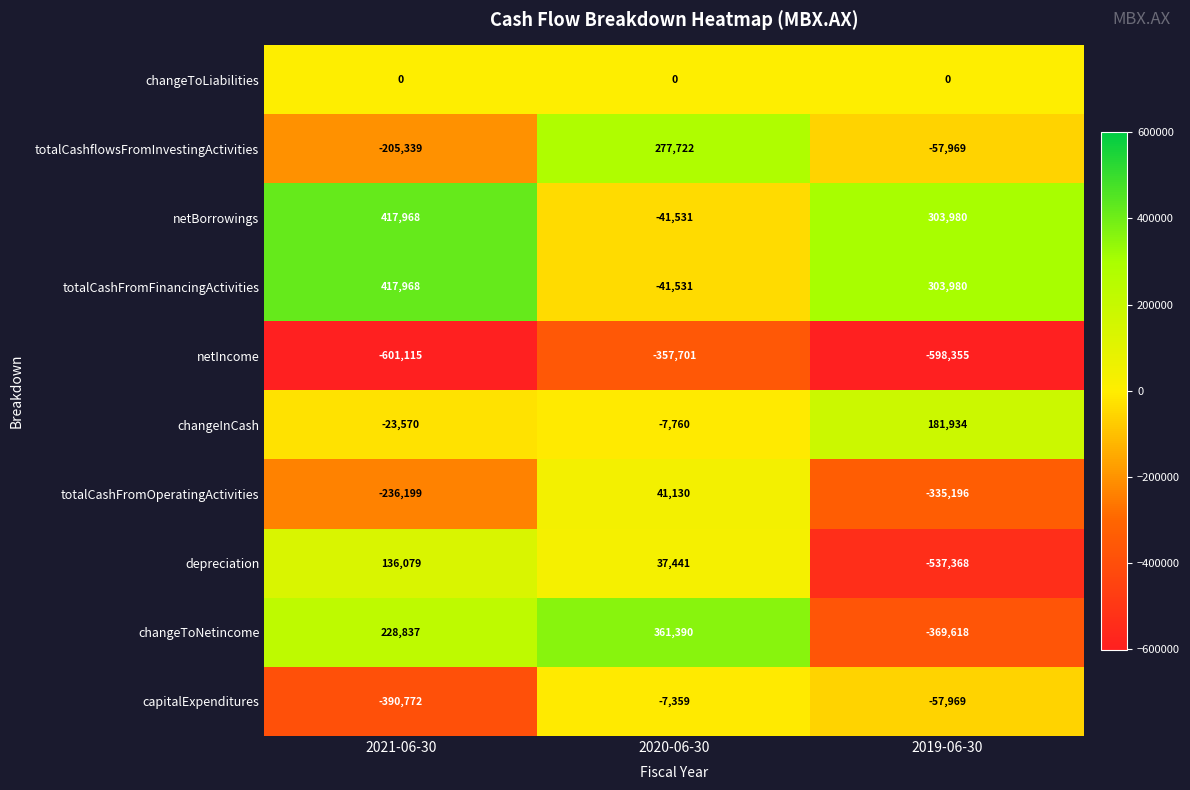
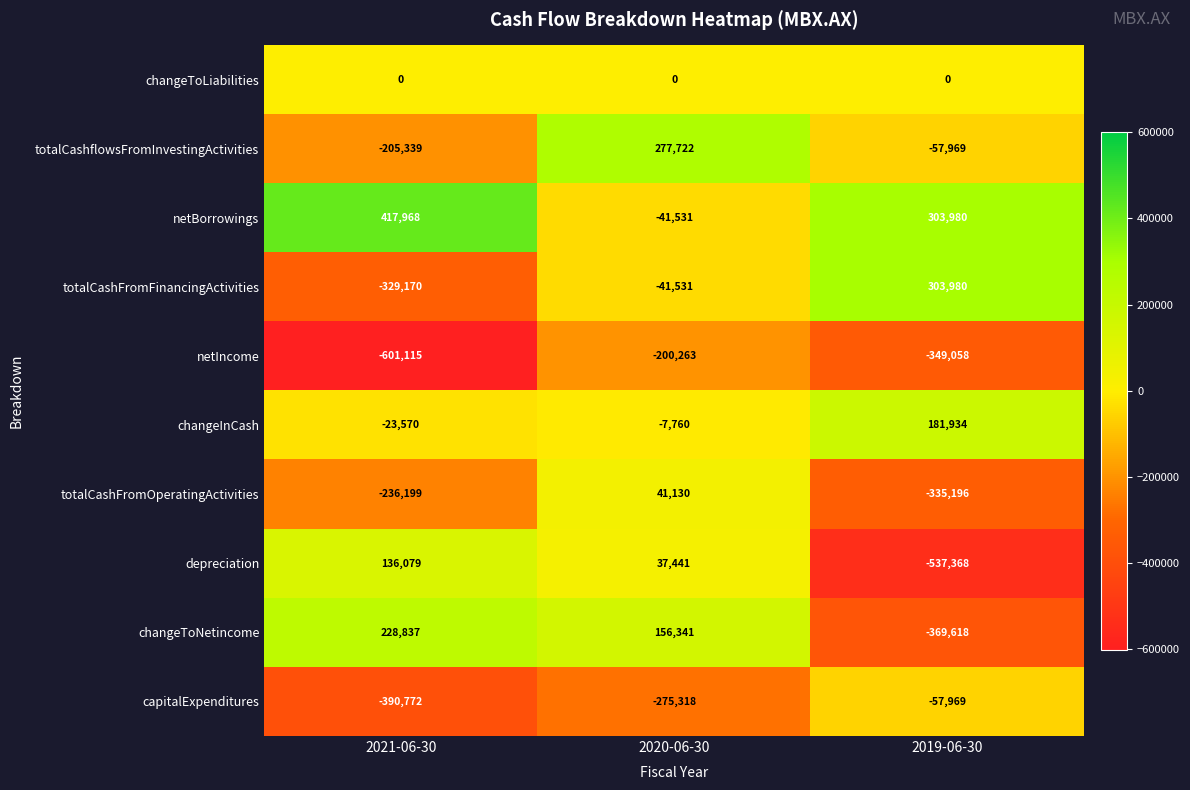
  {
    "changeToLiabilities": {
      "2021-06-30": "0",
      "2020-06-30": "0",
      "2019-06-30": "0"
    },
    "totalCashflowsFromInvestingActivities": {
      "2021-06-30": "-205,339",
      "2020-06-30": "277,722",
      "2019-06-30": "-57,969"
    },
    "netBorrowings": {
      "2021-06-30": "417,968",
      "2020-06-30": "-41,531",
      "2019-06-30": "303,980"
    },
    "totalCashFromFinancingActivities": {
-     "2021-06-30": "417,968",
+     "2021-06-30": "-329,170",
      "2020-06-30": "-41,531",
      "2019-06-30": "303,980"
    },
    "netIncome": {
      "2021-06-30": "-601,115",
-     "2020-06-30": "-357,701",
-     "2019-06-30": "-598,355"
+     "2020-06-30": "-200,263",
+     "2019-06-30": "-349,058"
    },
    "changeInCash": {
      "2021-06-30": "-23,570",
      "2020-06-30": "-7,760",
      "2019-06-30": "181,934"
    },
    "totalCashFromOperatingActivities": {
      "2021-06-30": "-236,199",
      "2020-06-30": "41,130",
      "2019-06-30": "-335,196"
    },
    "depreciation": {
      "2021-06-30": "136,079",
      "2020-06-30": "37,441",
      "2019-06-30": "-537,368"
    },
    "changeToNetincome": {
      "2021-06-30": "228,837",
-     "2020-06-30": "361,390",
+     "2020-06-30": "156,341",
      "2019-06-30": "-369,618"
    },
    "capitalExpenditures": {
      "2021-06-30": "-390,772",
-     "2020-06-30": "-7,359",
+     "2020-06-30": "-275,318",
      "2019-06-30": "-57,969"
    }
  }
